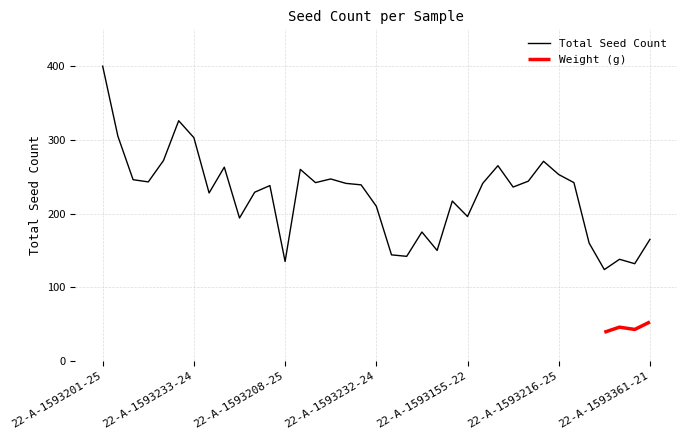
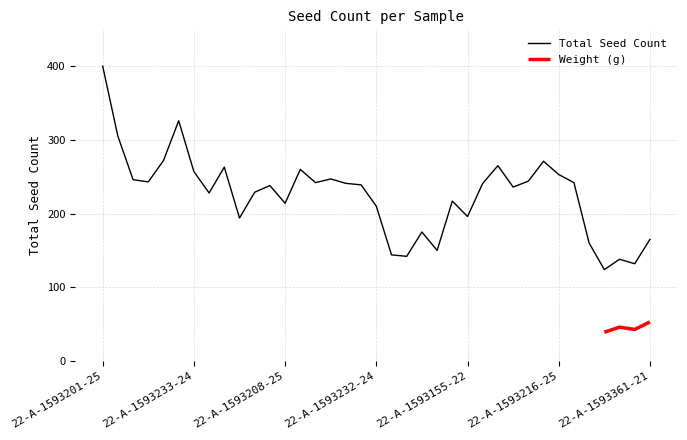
  {
    "Total Seed Count": {
      "22-A-1593201-25": 400,
-     "22-A-1593233-24": 300,
-     "22-A-1593208-25": 140,
+     "22-A-1593233-24": 260,
+     "22-A-1593208-25": 210,
      "22-A-1593232-24": 210,
      "22-A-1593155-22": 200,
      "22-A-1593216-25": 250,
      "22-A-1593361-21": 170
    },
    "Weight (g)": {
      "22-A-1593361-21": 50
    }
  }
